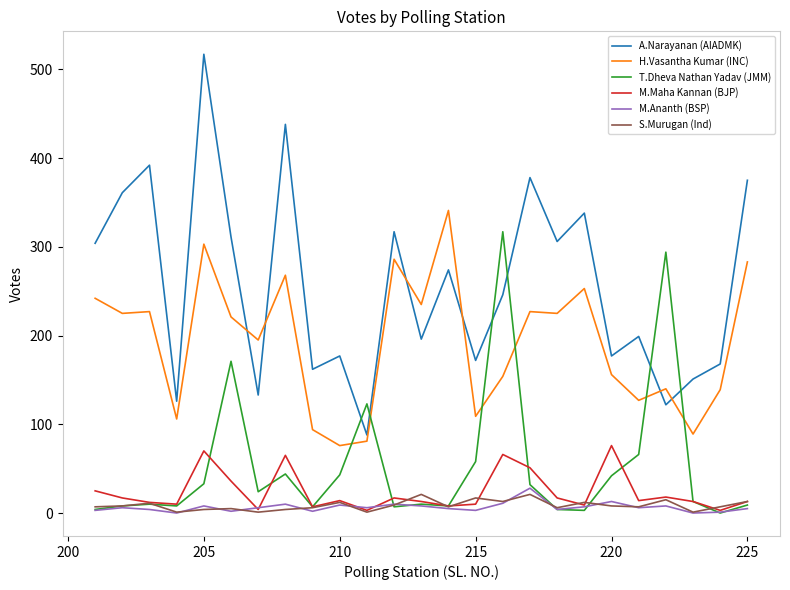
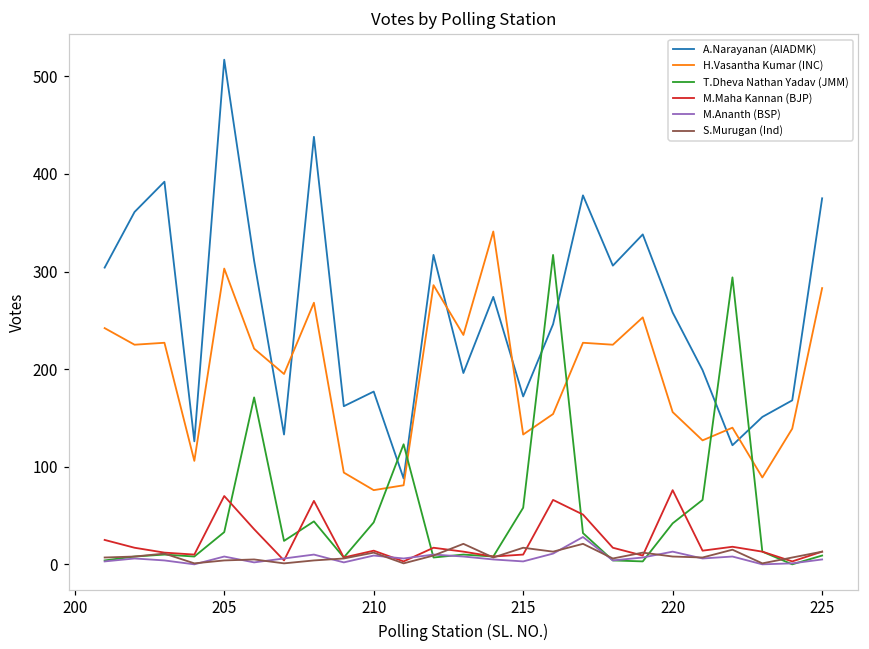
  {
    "A.Narayanan (AIADMK)": {
      "205": 520,
      "210": 180,
      "215": 170,
-     "220": 180,
+     "220": 260,
      "225": 380
    },
    "H.Vasantha Kumar (INC)": {
      "205": 300,
      "210": 80,
-     "215": 110,
+     "215": 130,
      "220": 160,
      "225": 280
    },
    "T.Dheva Nathan Yadav (JMM)": {
      "205": 30,
      "210": 40,
      "215": 60,
      "220": 40,
      "225": 10
    },
    "M.Maha Kannan (BJP)": {
      "205": 70,
      "215": 10,
      "220": 80
    },
    "M.Ananth (BSP)": {
      "205": 10,
      "210": 10,
      "215": 0,
      "220": 10,
      "225": 10
    },
    "S.Murugan (Ind)": {
      "205": 0,
      "215": 20,
      "220": 10
    }
  }
